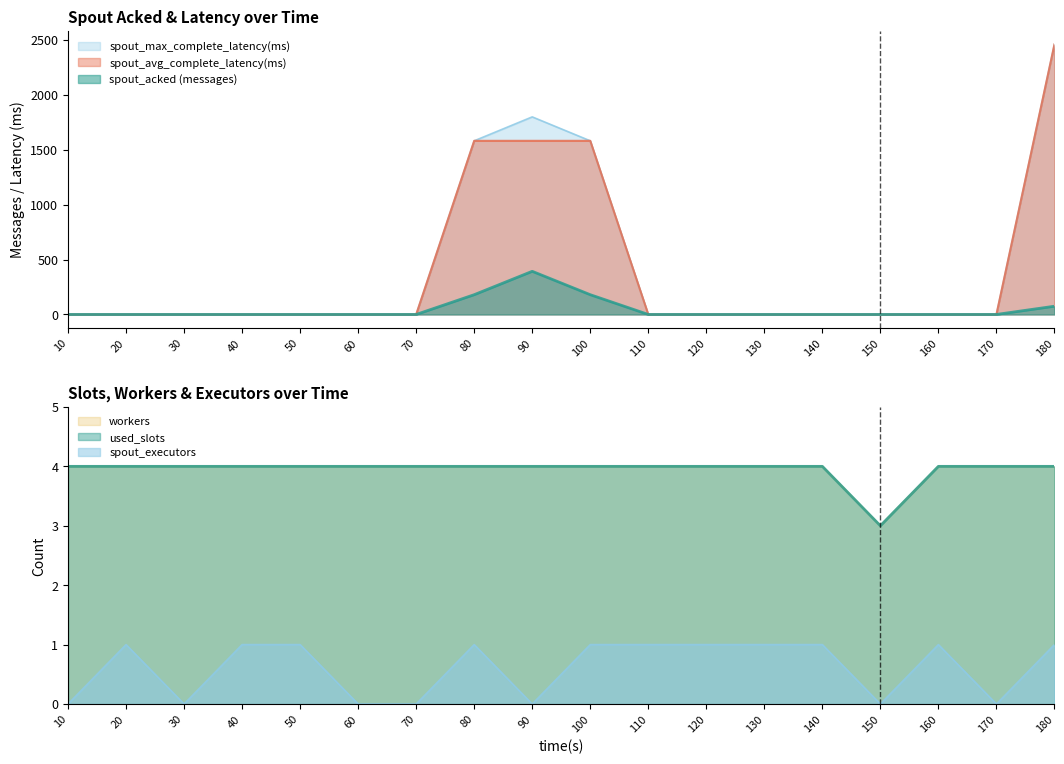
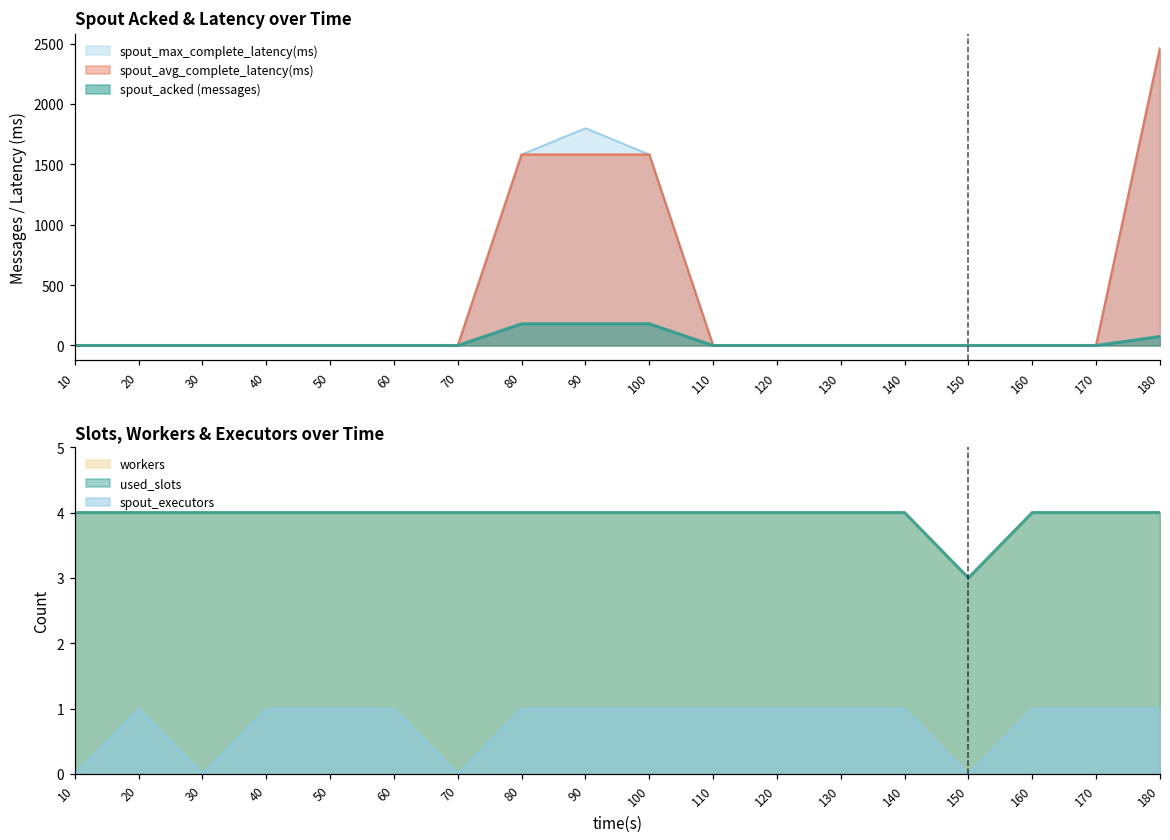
  {
    "Spout Acked & Latency over Time": {
      "spout_max_complete_latency(ms)": {
        "90": 1800
      },
      "spout_avg_complete_latency(ms)": {
        "90": 1580
      },
      "spout_acked (messages)": {
        "80": 180,
-       "90": 390,
+       "90": 180,
        "100": 180,
        "180": 80
      }
    },
    "Slots, Workers & Executors over Time": {
      "used_slots": {
        "10": 4,
        "20": 4,
        "30": 4,
        "40": 4,
        "50": 4,
        "60": 4,
        "70": 4,
        "80": 4,
        "90": 4,
        "100": 4,
        "110": 4,
        "120": 4,
        "130": 4,
        "140": 4,
        "150": 3,
        "160": 4,
        "170": 4,
        "180": 4
      },
      "spout_executors": {
        "10": 0,
        "20": 1,
        "30": 0,
        "40": 1,
        "50": 1,
-       "60": 0,
+       "60": 1,
        "70": 0,
        "80": 1,
-       "90": 0,
+       "90": 1,
        "100": 1,
        "110": 1,
        "120": 1,
        "130": 1,
        "140": 1,
        "150": 0,
        "160": 1,
-       "170": 0,
+       "170": 1,
        "180": 1
      }
    }
  }
